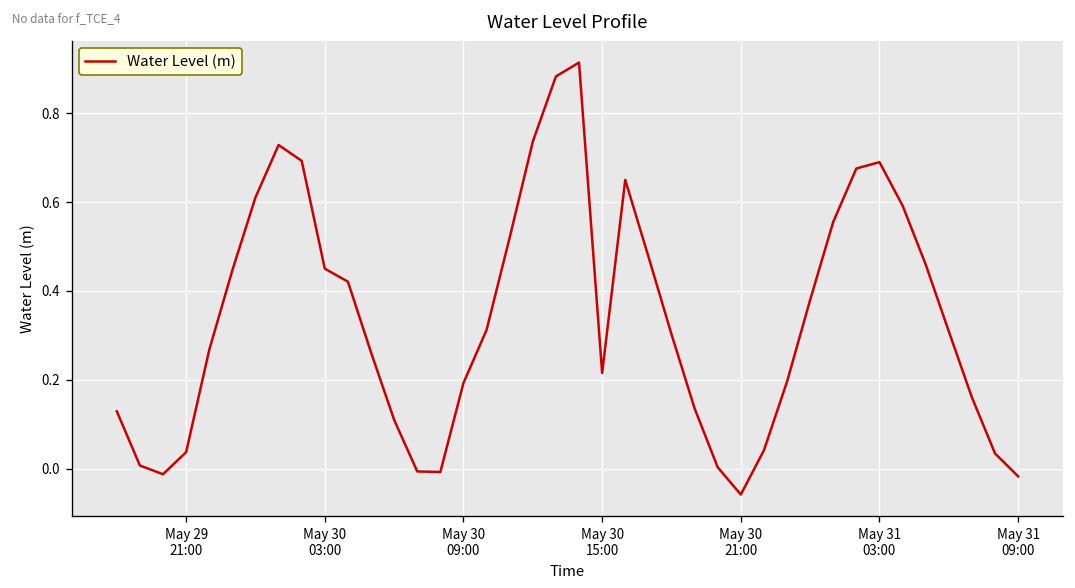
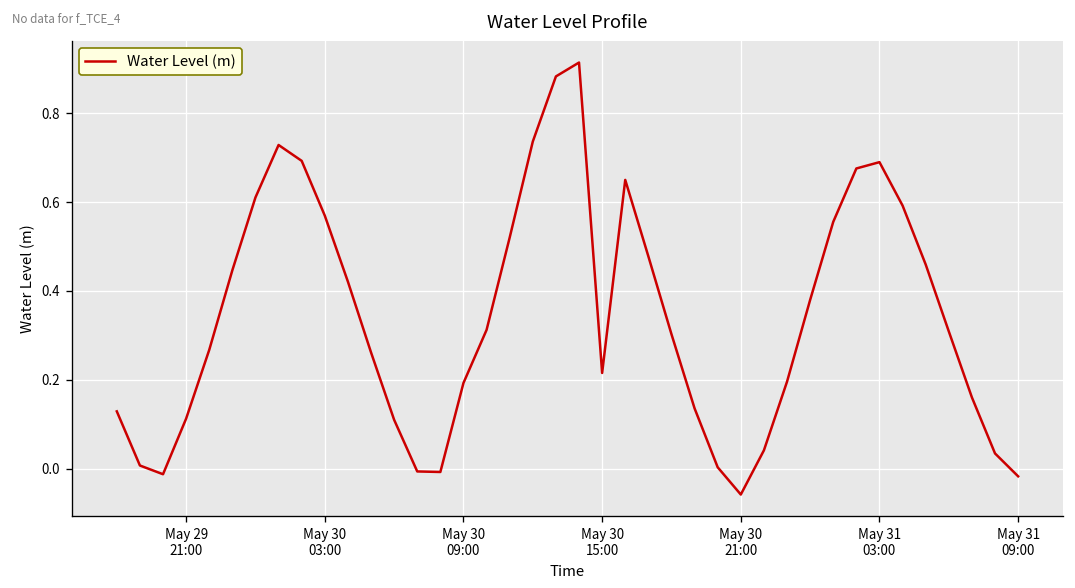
  {
-   "May 29 21:00": 0.04,
-   "May 30 03:00": 0.45,
+   "May 29 21:00": 0.11,
+   "May 30 03:00": 0.57,
    "May 30 09:00": 0.19,
    "May 30 15:00": 0.22,
    "May 30 21:00": -0.06,
    "May 31 03:00": 0.69,
    "May 31 09:00": -0.02
  }
